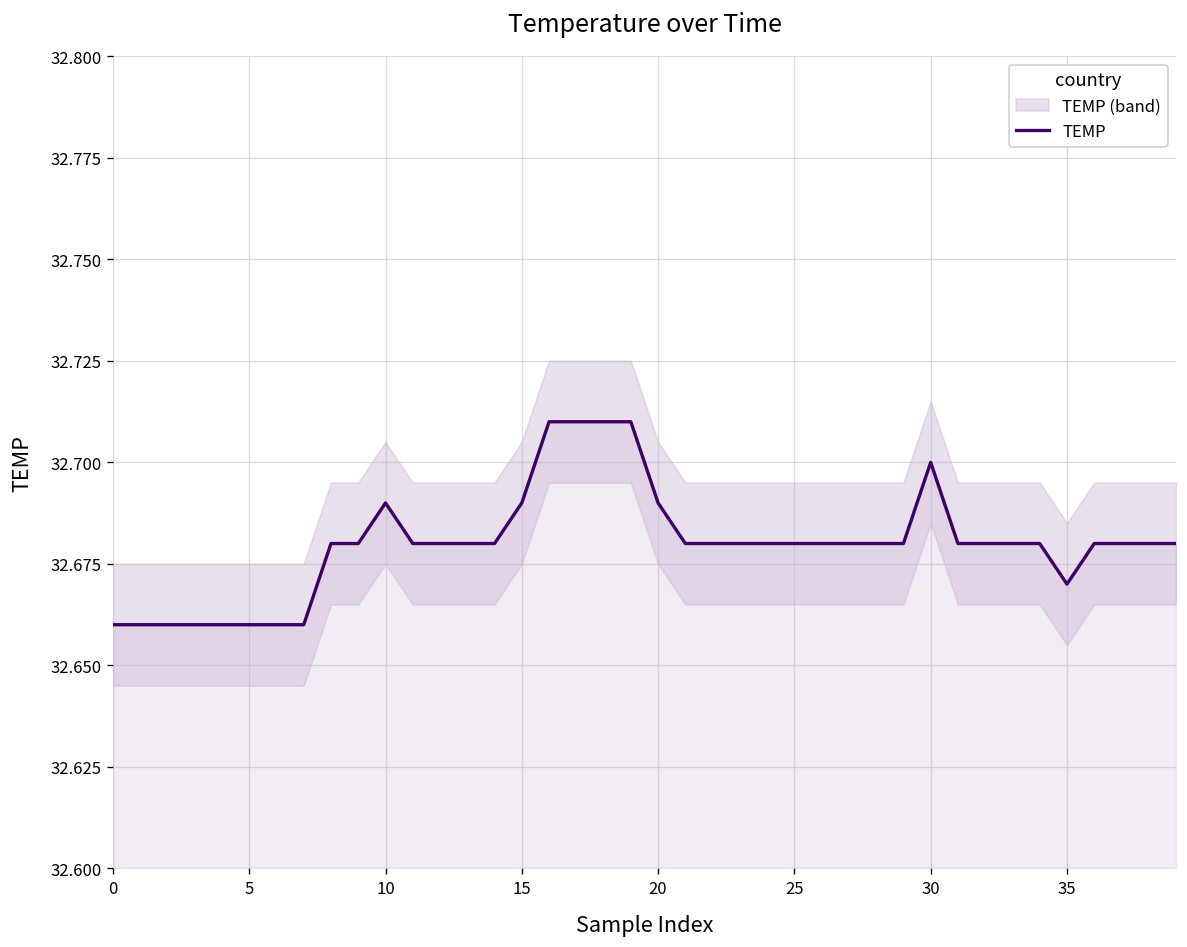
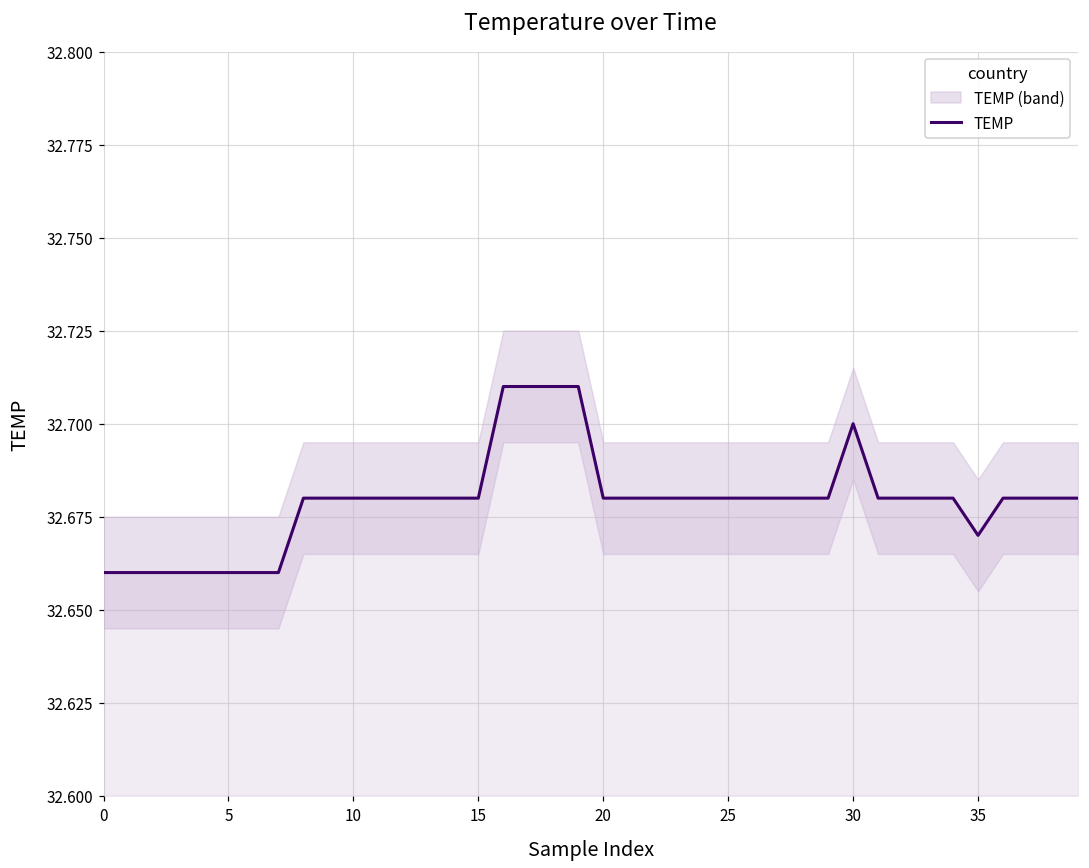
  {
    "TEMP": {
      "0": 32.66,
      "5": 32.66,
-     "10": 32.69,
-     "15": 32.69,
-     "20": 32.69,
+     "10": 32.68,
+     "15": 32.68,
+     "20": 32.68,
      "25": 32.68,
      "30": 32.70,
      "35": 32.67
    }
  }
